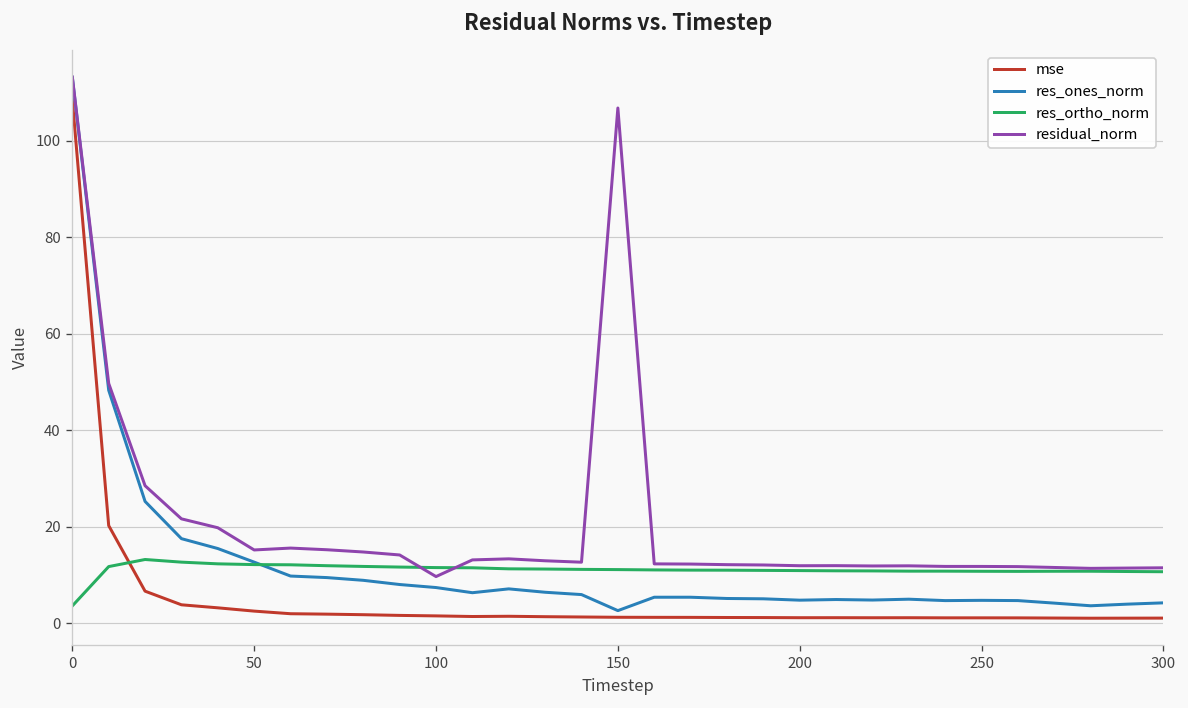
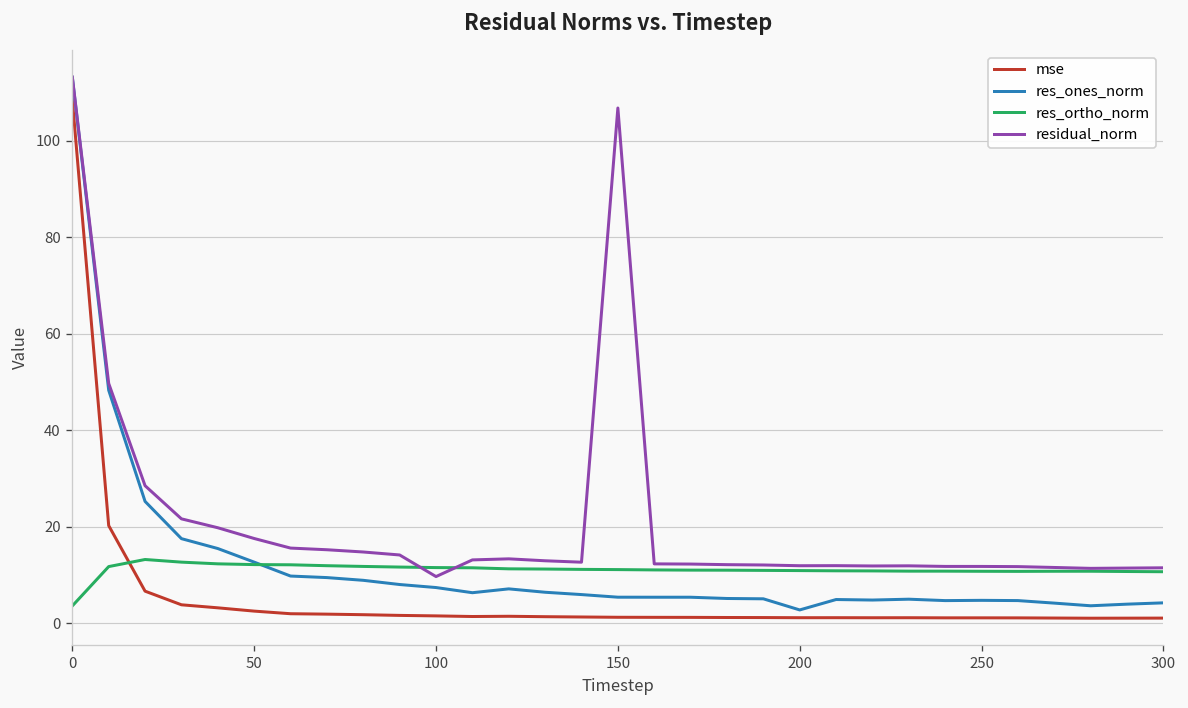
  {
    "mse": {
      "0": 109,
      "50": 3,
      "100": 2,
      "150": 1,
      "200": 1,
      "250": 1,
      "300": 1
    },
    "res_ones_norm": {
      "100": 7,
-     "150": 3,
-     "200": 5,
+     "150": 5,
+     "200": 3,
      "250": 5,
      "300": 4
    },
    "res_ortho_norm": {
      "0": 4,
      "100": 12,
      "150": 11,
      "200": 11,
      "250": 11,
      "300": 11
    },
    "residual_norm": {
-     "50": 15,
+     "50": 18,
      "100": 10,
      "150": 107,
      "200": 12,
      "250": 12,
      "300": 12
    }
  }
